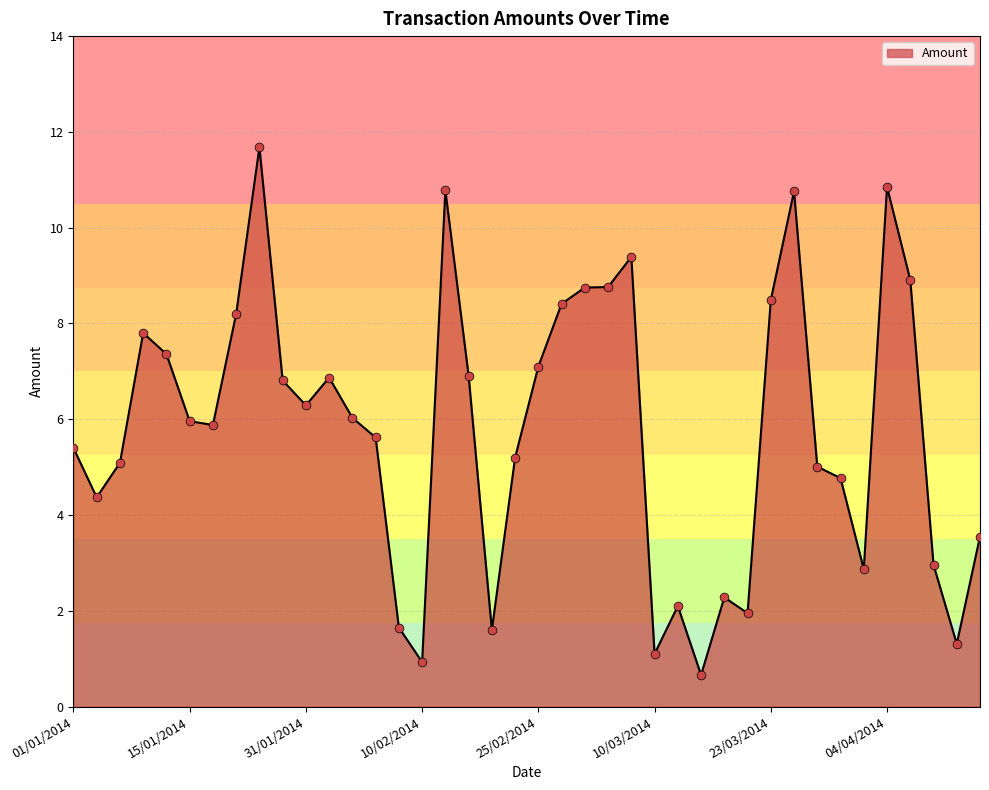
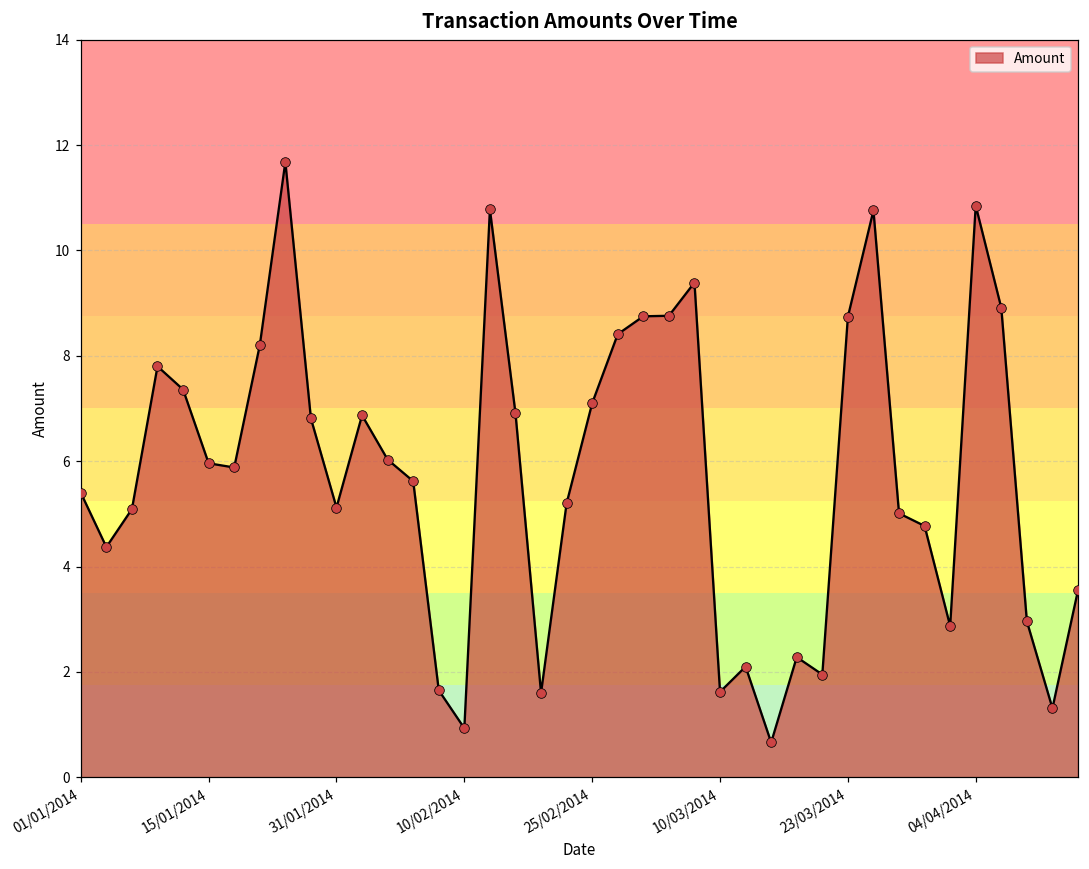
  {
    "01/01/2014": 5.4,
    "15/01/2014": 6.0,
-   "31/01/2014": 6.3,
+   "31/01/2014": 5.1,
    "10/02/2014": 0.9,
    "25/02/2014": 7.1,
-   "10/03/2014": 1.1,
-   "23/03/2014": 8.5,
+   "10/03/2014": 1.6,
+   "23/03/2014": 8.7,
    "04/04/2014": 10.9
  }
